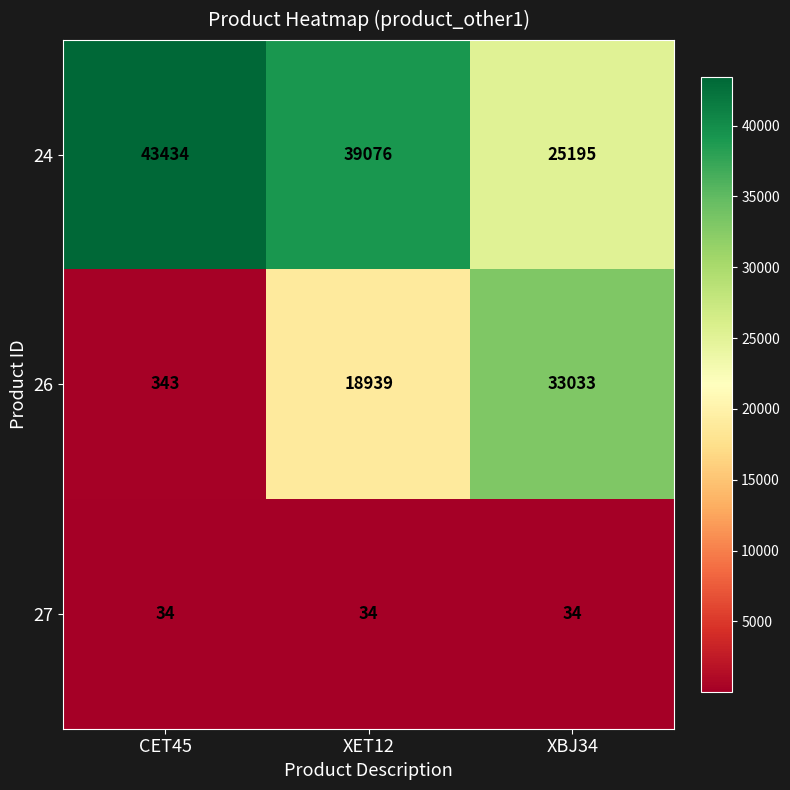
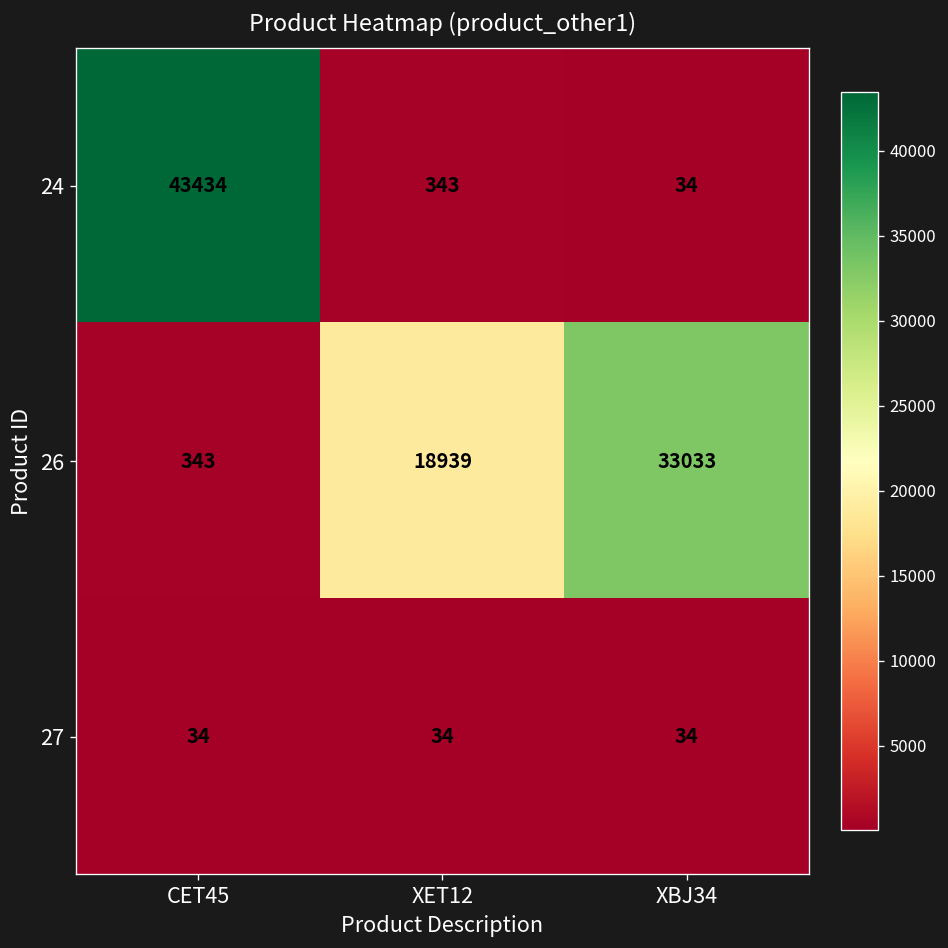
  {
    "24": {
      "CET45": 43434,
-     "XET12": 39076,
-     "XBJ34": 25195
+     "XET12": 343,
+     "XBJ34": 34
    },
    "26": {
      "CET45": 343,
      "XET12": 18939,
      "XBJ34": 33033
    },
    "27": {
      "CET45": 34,
      "XET12": 34,
      "XBJ34": 34
    }
  }
